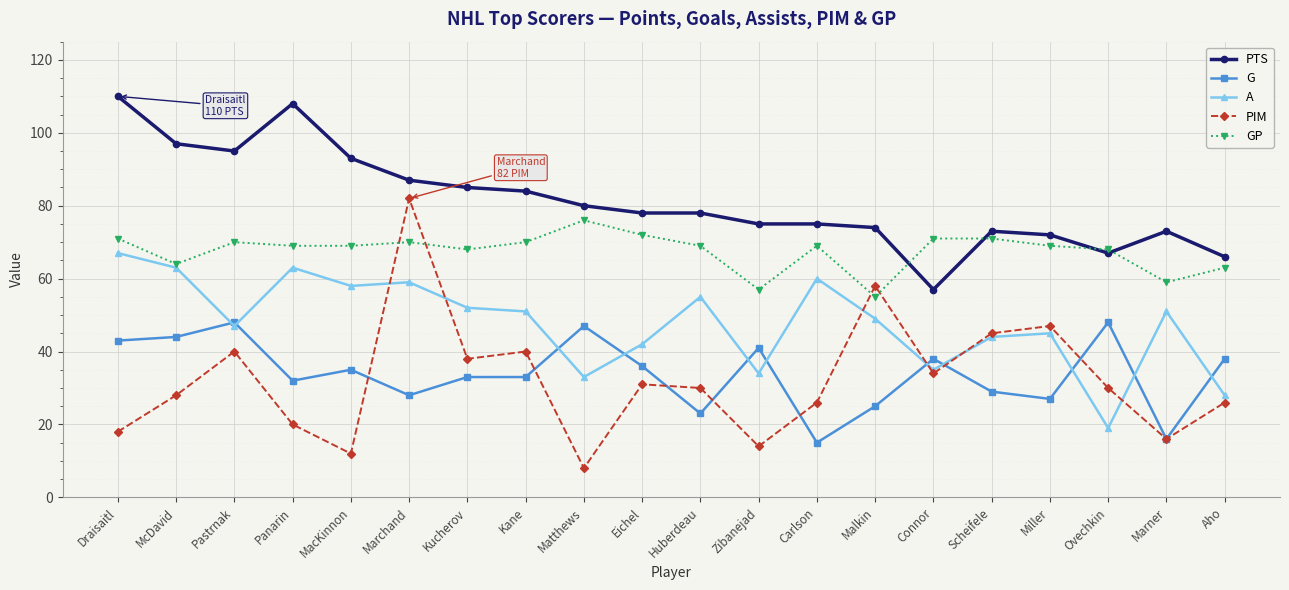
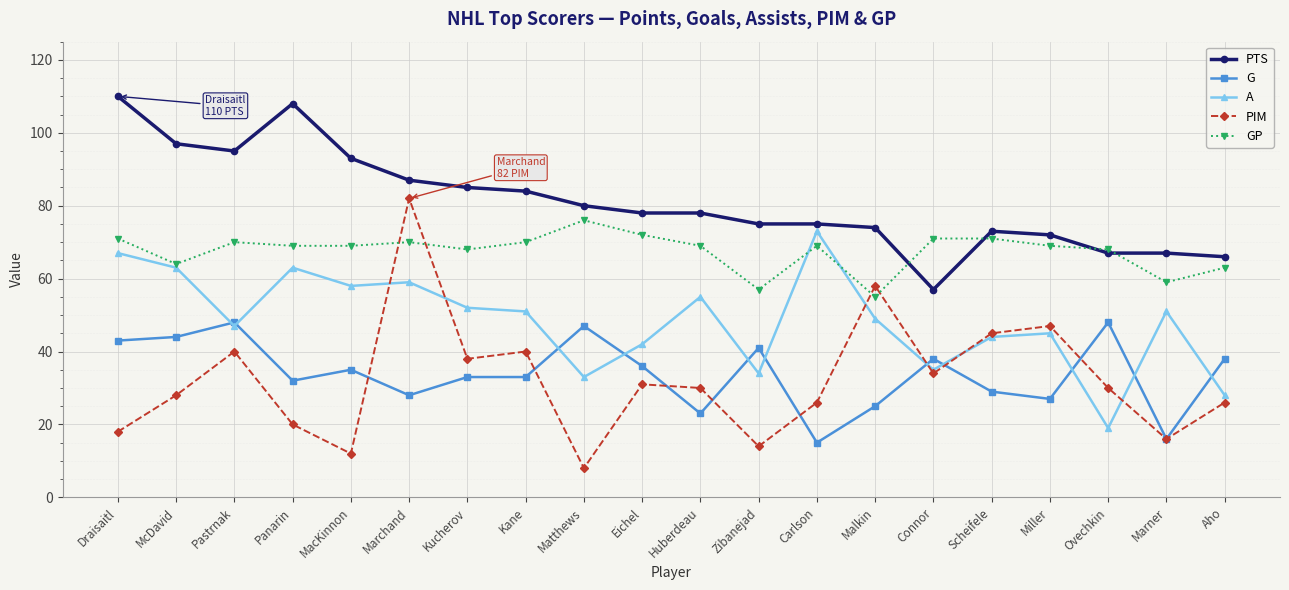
  {
    "PTS": {
      "McDavid": 97,
      "Pastrnak": 95,
      "Panarin": 108,
      "MacKinnon": 93,
      "Marchand": 87,
      "Matthews": 80,
      "Eichel": 78,
      "Huberdeau": 78,
      "Zibanejad": 75,
      "Carlson": 75,
      "Malkin": 74,
      "Connor": 57,
      "Scheifele": 73,
      "Miller": 72,
      "Ovechkin": 67,
-     "Marner": 73,
+     "Marner": 67,
      "Aho": 66
    },
    "G": {
      "Draisaitl": 43,
      "McDavid": 44,
      "Pastrnak": 48,
      "Panarin": 32,
      "MacKinnon": 35,
      "Marchand": 28,
      "Kucherov": 33,
      "Kane": 33,
      "Matthews": 47,
      "Eichel": 36,
      "Huberdeau": 23,
      "Zibanejad": 41,
      "Carlson": 15,
      "Malkin": 25,
      "Connor": 38,
      "Scheifele": 29,
      "Miller": 27,
      "Ovechkin": 48,
      "Aho": 38
    },
    "A": {
      "Draisaitl": 67,
      "McDavid": 63,
      "Pastrnak": 47,
      "Panarin": 63,
      "MacKinnon": 58,
      "Marchand": 59,
      "Kucherov": 52,
      "Kane": 51,
      "Matthews": 33,
      "Eichel": 42,
      "Huberdeau": 55,
      "Zibanejad": 34,
-     "Carlson": 60,
+     "Carlson": 73,
      "Malkin": 49,
      "Connor": 35,
      "Scheifele": 44,
      "Miller": 45,
      "Ovechkin": 19,
      "Marner": 51,
      "Aho": 28
    },
    "PIM": {
      "Draisaitl": 18,
      "McDavid": 28,
      "Pastrnak": 40,
      "Panarin": 20,
      "MacKinnon": 12,
      "Marchand": 82,
      "Kucherov": 38,
      "Kane": 40,
      "Matthews": 8,
      "Eichel": 31,
      "Huberdeau": 30,
      "Zibanejad": 14,
      "Carlson": 26,
      "Malkin": 58,
      "Connor": 34,
      "Scheifele": 45,
      "Miller": 47,
      "Ovechkin": 30,
      "Aho": 26
    },
    "GP": {
      "Draisaitl": 71,
      "McDavid": 64,
      "Pastrnak": 70,
      "Panarin": 69,
      "MacKinnon": 69,
      "Marchand": 70,
      "Kucherov": 68,
      "Kane": 70,
      "Matthews": 76,
      "Eichel": 72,
      "Huberdeau": 69,
      "Zibanejad": 57,
      "Carlson": 69,
      "Malkin": 55,
      "Connor": 71,
      "Scheifele": 71,
      "Miller": 69,
      "Ovechkin": 68,
      "Marner": 59,
      "Aho": 63
    }
  }
